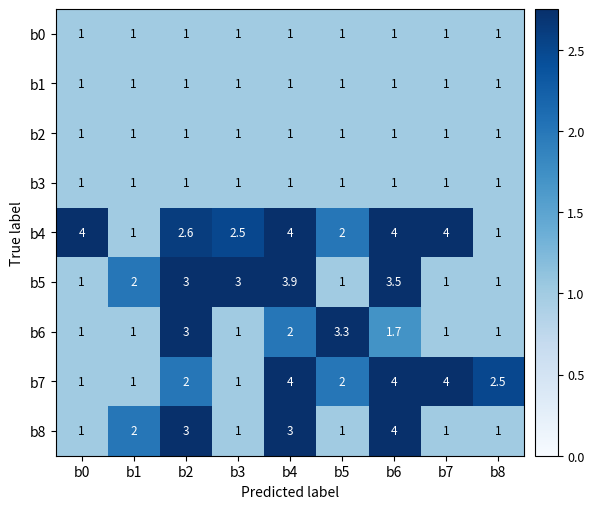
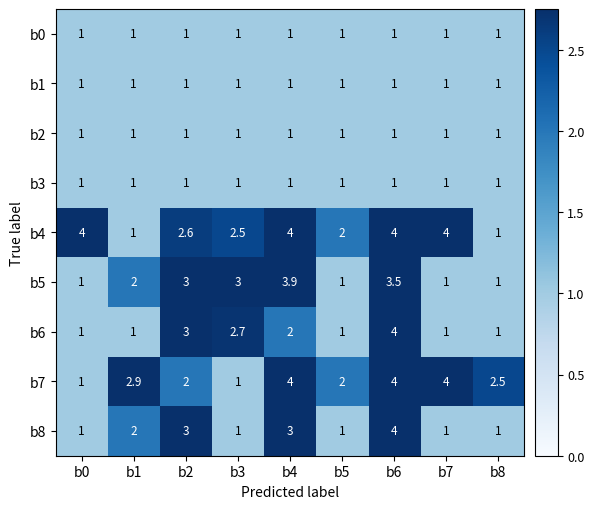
  {
    "b0": {
      "b0": 1,
      "b1": 1,
      "b2": 1,
      "b3": 1,
      "b4": 1,
      "b5": 1,
      "b6": 1,
      "b7": 1,
      "b8": 1
    },
    "b1": {
      "b0": 1,
      "b1": 1,
      "b2": 1,
      "b3": 1,
      "b4": 1,
      "b5": 1,
      "b6": 1,
      "b7": 1,
      "b8": 1
    },
    "b2": {
      "b0": 1,
      "b1": 1,
      "b2": 1,
      "b3": 1,
      "b4": 1,
      "b5": 1,
      "b6": 1,
      "b7": 1,
      "b8": 1
    },
    "b3": {
      "b0": 1,
      "b1": 1,
      "b2": 1,
      "b3": 1,
      "b4": 1,
      "b5": 1,
      "b6": 1,
      "b7": 1,
      "b8": 1
    },
    "b4": {
      "b0": 4,
      "b1": 1,
      "b2": 2.6,
      "b3": 2.5,
      "b4": 4,
      "b5": 2,
      "b6": 4,
      "b7": 4,
      "b8": 1
    },
    "b5": {
      "b0": 1,
      "b1": 2,
      "b2": 3,
      "b3": 3,
      "b4": 3.9,
      "b5": 1,
      "b6": 3.5,
      "b7": 1,
      "b8": 1
    },
    "b6": {
      "b0": 1,
      "b1": 1,
      "b2": 3,
-     "b3": 1,
+     "b3": 2.7,
      "b4": 2,
-     "b5": 3.3,
-     "b6": 1.7,
+     "b5": 1,
+     "b6": 4,
      "b7": 1,
      "b8": 1
    },
    "b7": {
      "b0": 1,
-     "b1": 1,
+     "b1": 2.9,
      "b2": 2,
      "b3": 1,
      "b4": 4,
      "b5": 2,
      "b6": 4,
      "b7": 4,
      "b8": 2.5
    },
    "b8": {
      "b0": 1,
      "b1": 2,
      "b2": 3,
      "b3": 1,
      "b4": 3,
      "b5": 1,
      "b6": 4,
      "b7": 1,
      "b8": 1
    }
  }
